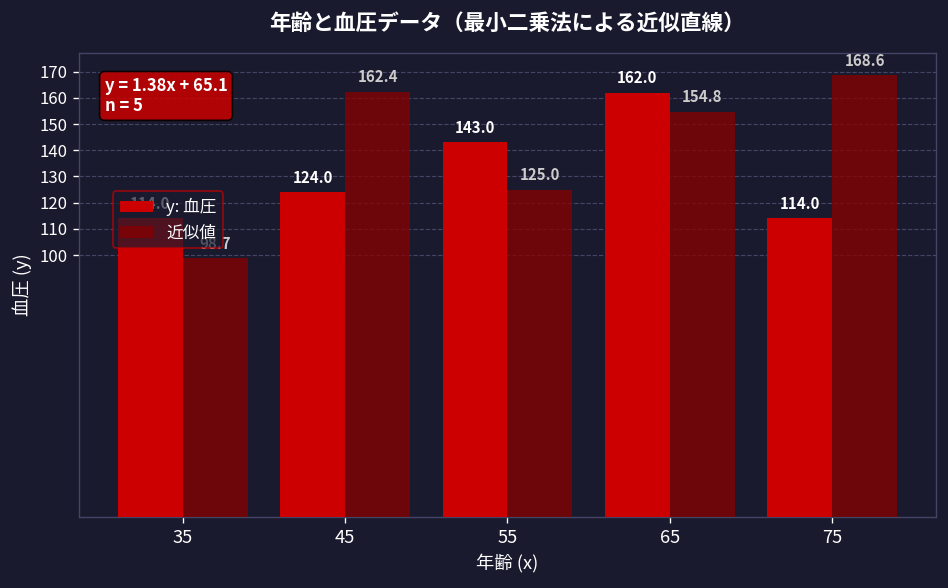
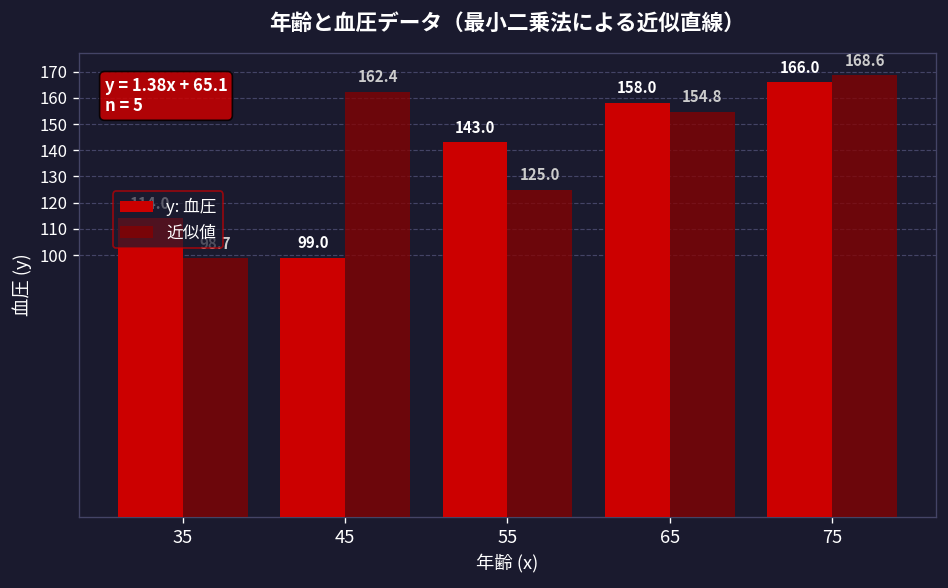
  {
    "y: 血圧": {
-     "45": 124.0,
+     "45": 99.0,
      "55": 143.0,
-     "65": 162.0,
-     "75": 114.0
+     "65": 158.0,
+     "75": 166.0
    },
    "近似値": {
      "45": 162.4,
      "55": 125.0,
      "65": 154.8,
      "75": 168.6
    }
  }
